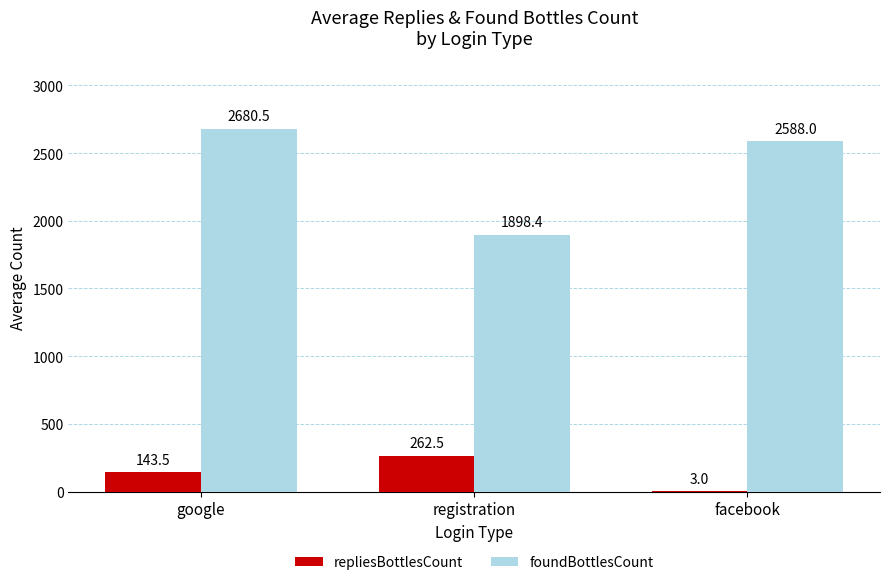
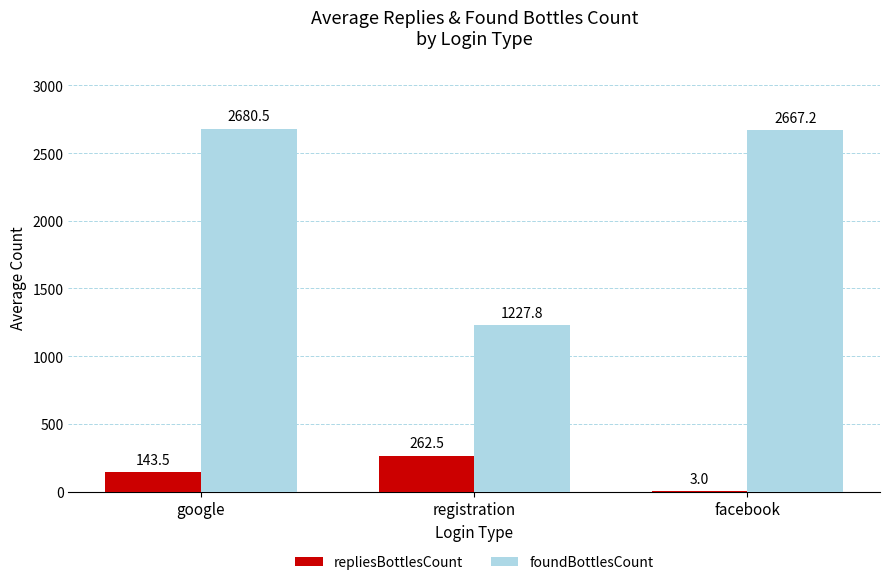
  {
    "repliesBottlesCount": {
      "google": 143.5,
      "registration": 262.5,
      "facebook": 3.0
    },
    "foundBottlesCount": {
      "google": 2680.5,
-     "registration": 1898.4,
-     "facebook": 2588.0
+     "registration": 1227.8,
+     "facebook": 2667.2
    }
  }
